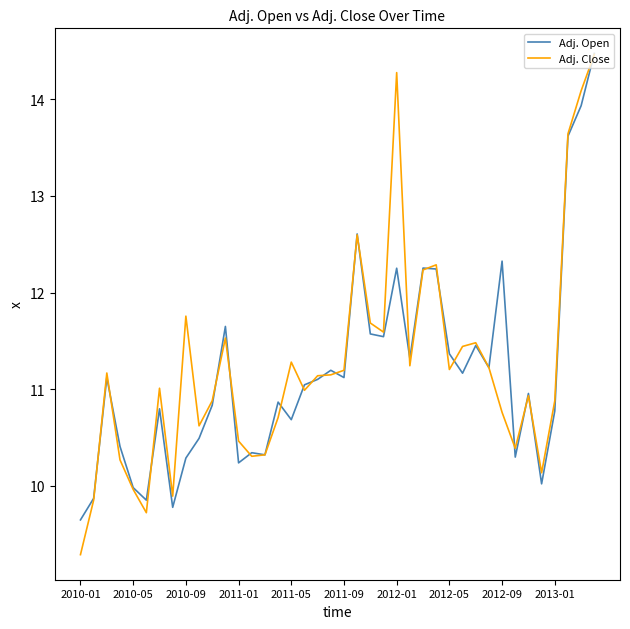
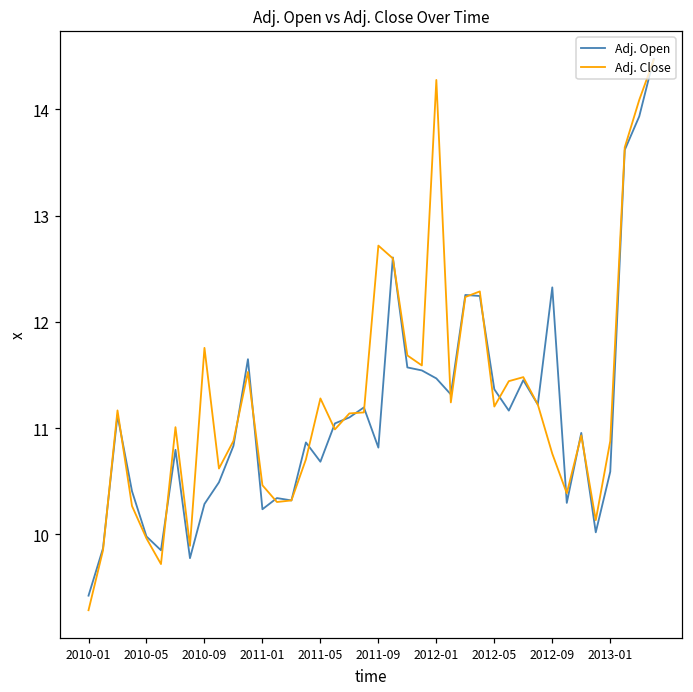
  {
    "Adj. Open": {
-     "2010-01": 9.6,
+     "2010-01": 9.4,
      "2010-09": 10.3,
      "2011-01": 10.2,
      "2011-05": 10.7,
-     "2011-09": 11.1,
-     "2012-01": 12.3,
+     "2011-09": 10.8,
+     "2012-01": 11.5,
      "2012-05": 11.4,
      "2012-09": 12.3,
-     "2013-01": 10.8
+     "2013-01": 10.6
    },
    "Adj. Close": {
      "2010-01": 9.3,
      "2010-09": 11.8,
      "2011-01": 10.5,
      "2011-05": 11.3,
-     "2011-09": 11.2,
+     "2011-09": 12.7,
      "2012-01": 14.3,
      "2012-05": 11.2,
      "2012-09": 10.8,
      "2013-01": 10.9
    }
  }
